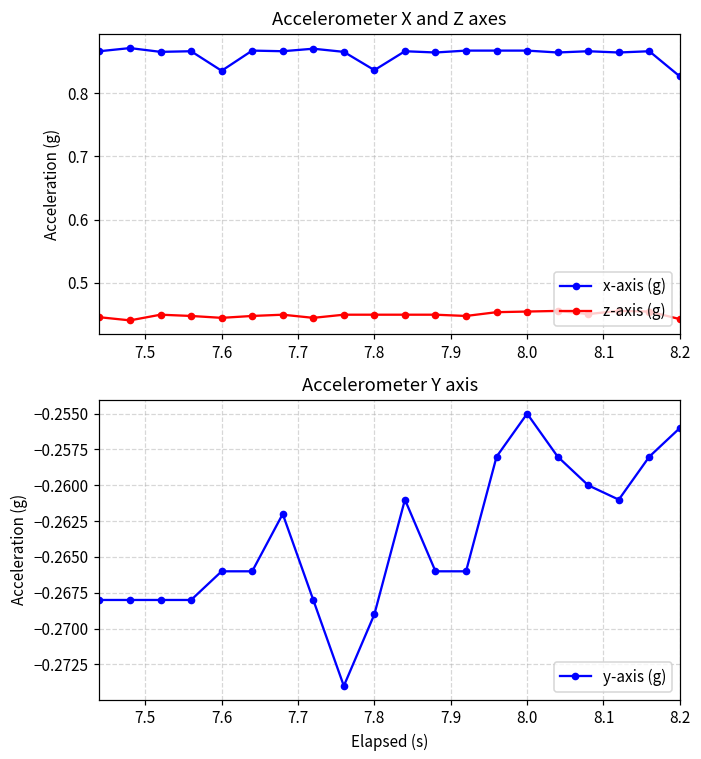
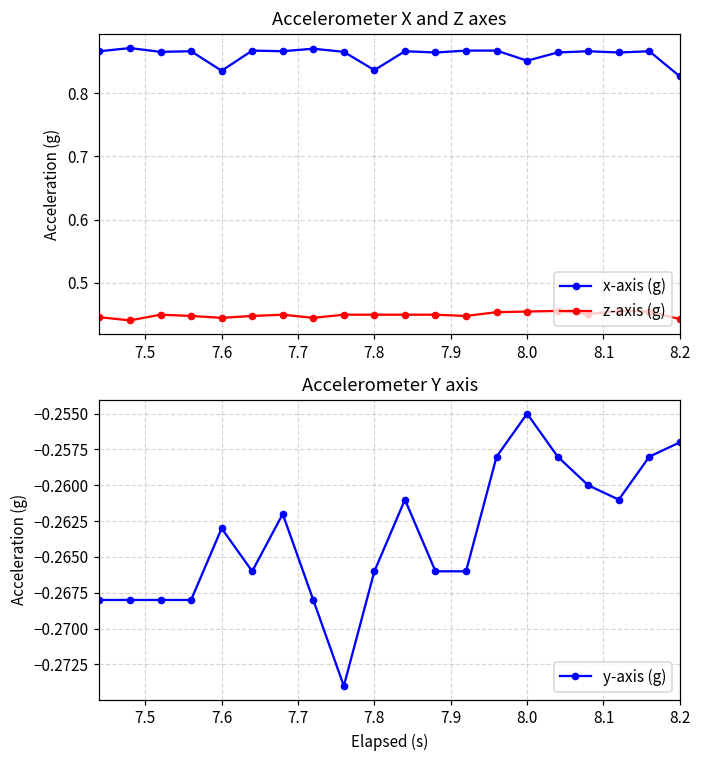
  {
    "Accelerometer X and Z axes": {
      "x-axis (g)": {
        "7.6": 0.84,
        "7.8": 0.84,
-       "8.0": 0.87,
+       "8.0": 0.85,
        "8.2": 0.83
      },
      "z-axis (g)": {
        "7.6": 0.44,
        "7.8": 0.45,
        "8.0": 0.45,
        "8.2": 0.44
      }
    },
    "Accelerometer Y axis": {
-     "7.6": -0.266,
-     "7.8": -0.269,
+     "7.6": -0.263,
+     "7.8": -0.266,
      "8.0": -0.255,
-     "8.2": -0.256
+     "8.2": -0.257
    }
  }
